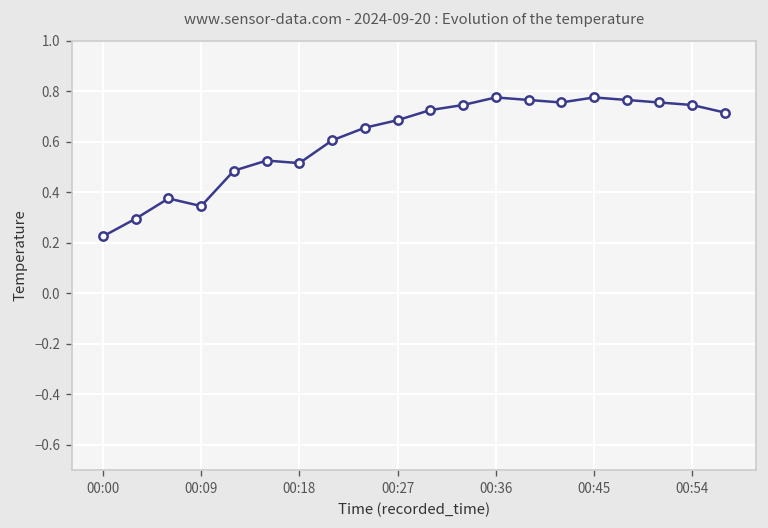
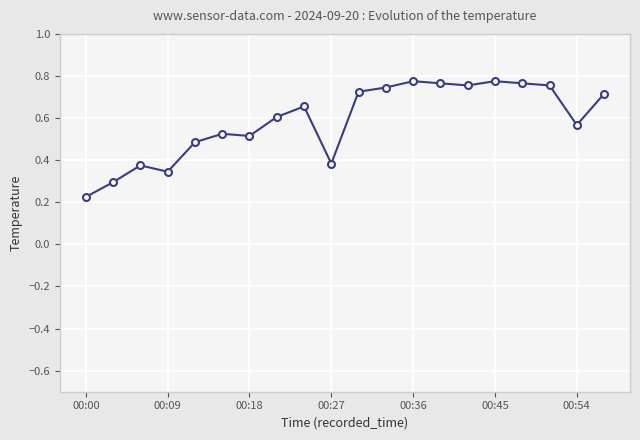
  {
    "00:00": 0.23,
    "00:09": 0.35,
    "00:18": 0.52,
-   "00:27": 0.69,
+   "00:27": 0.38,
    "00:36": 0.78,
    "00:45": 0.78,
-   "00:54": 0.75
+   "00:54": 0.57
  }
